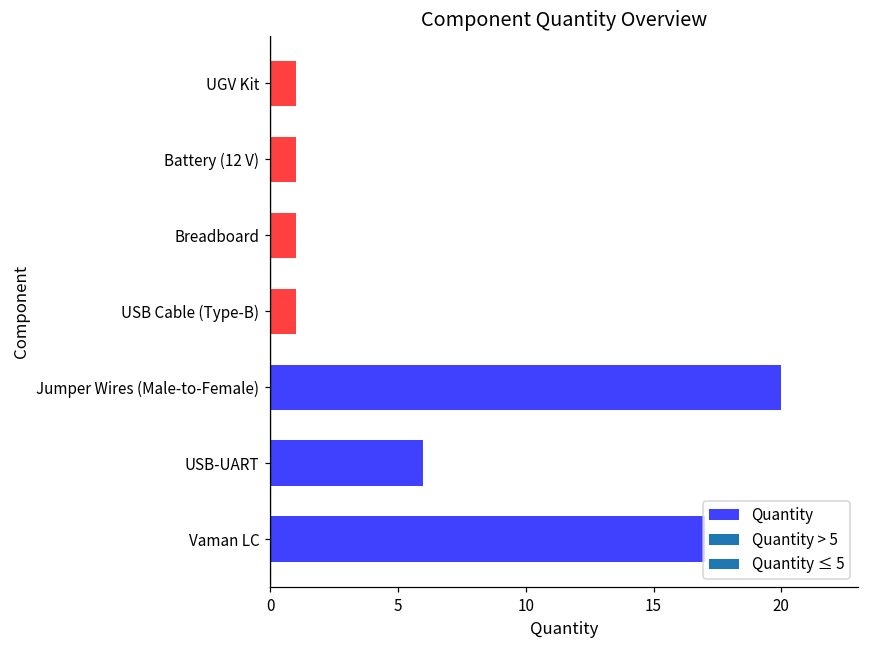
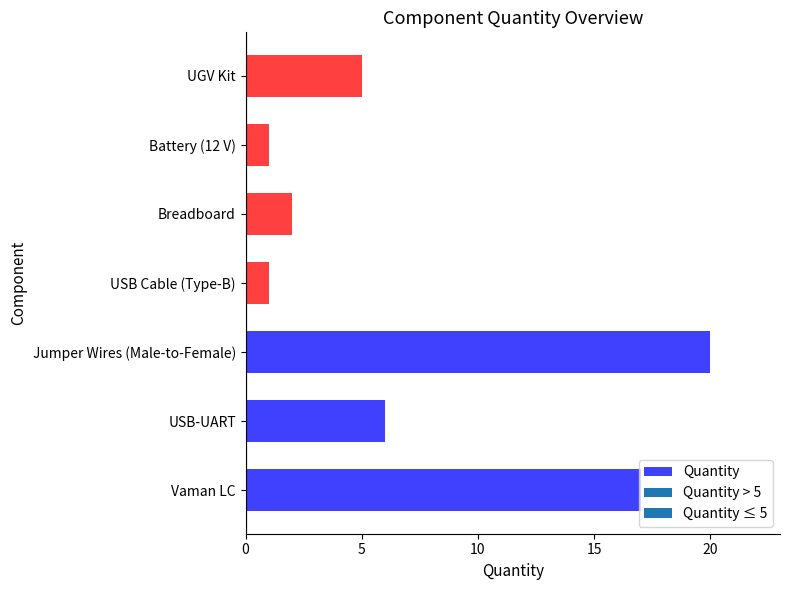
  {
-   "UGV Kit": 1,
+   "UGV Kit": 5,
    "Battery (12 V)": 1,
-   "Breadboard": 1,
+   "Breadboard": 2,
    "USB Cable (Type-B)": 1,
    "Jumper Wires (Male-to-Female)": 20,
    "USB-UART": 6
  }
